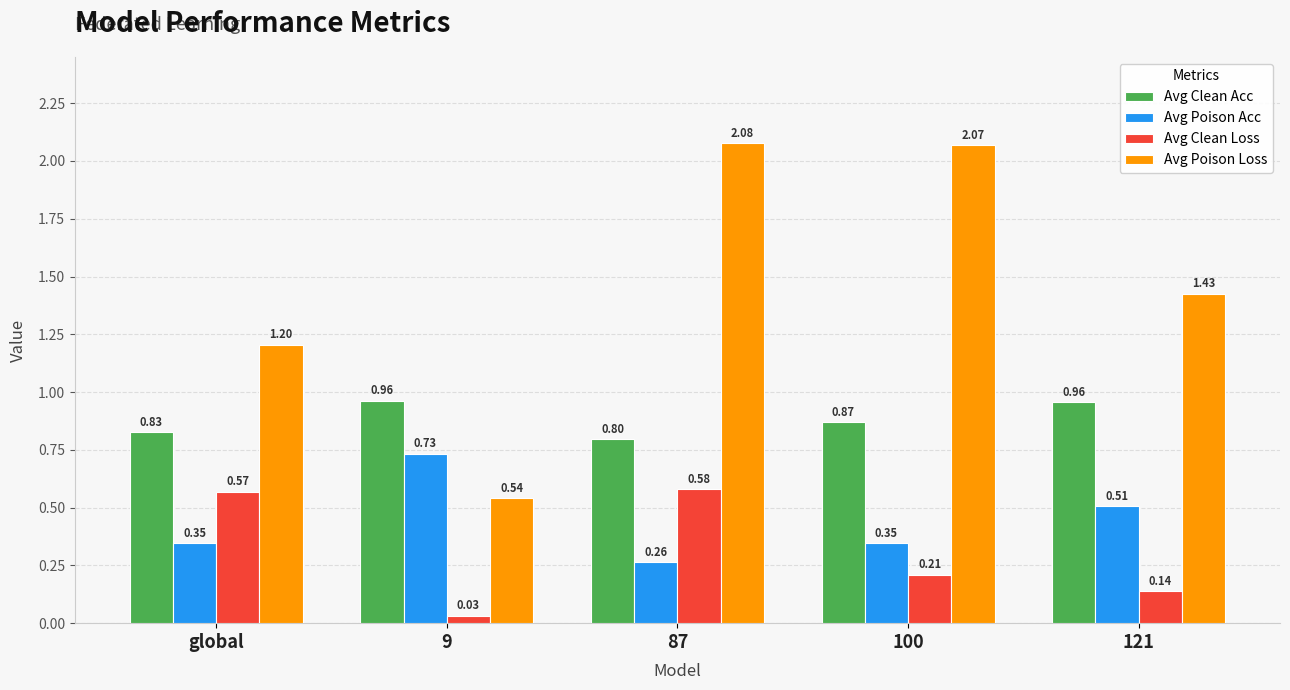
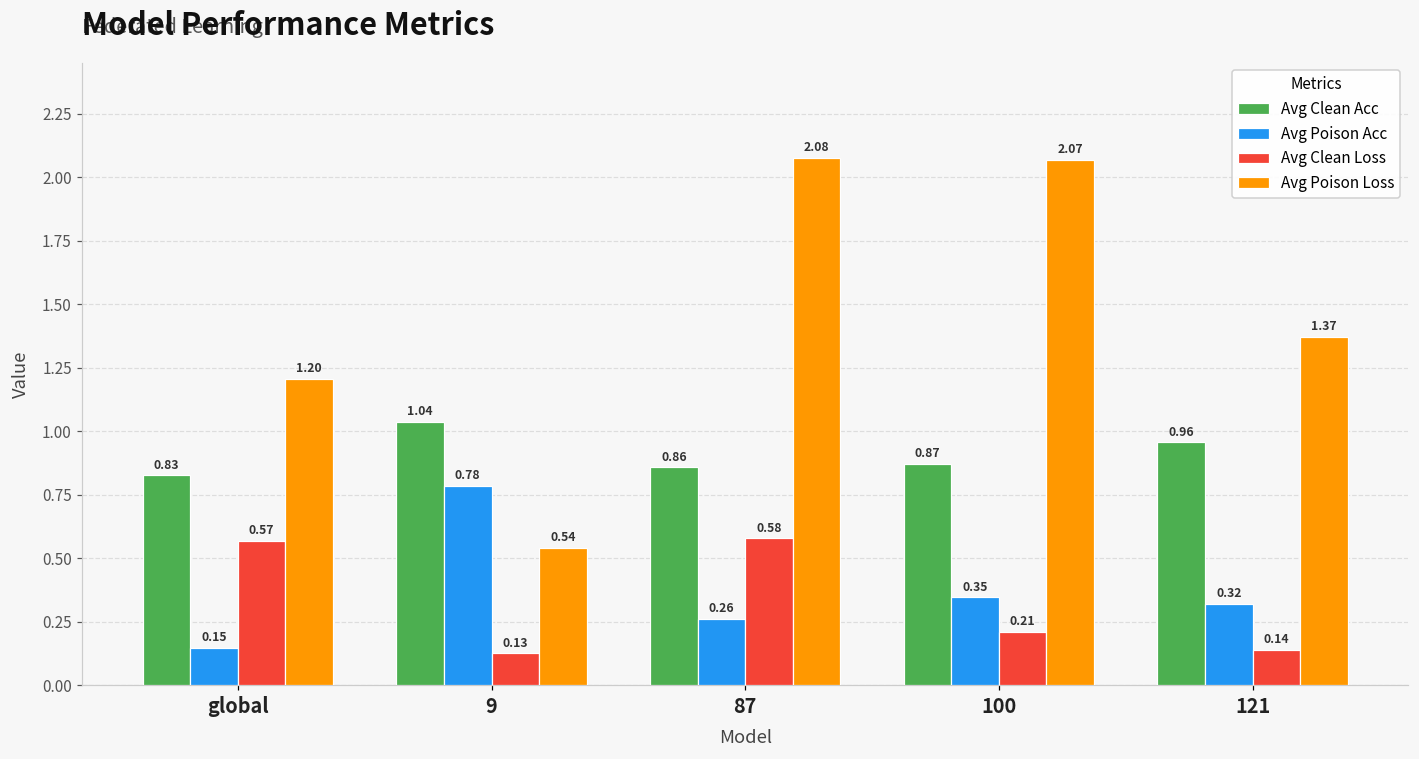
  {
    "Avg Clean Acc": {
      "global": 0.83,
-     "9": 0.96,
-     "87": 0.80,
+     "9": 1.04,
+     "87": 0.86,
      "100": 0.87,
      "121": 0.96
    },
    "Avg Poison Acc": {
-     "global": 0.35,
-     "9": 0.73,
+     "global": 0.15,
+     "9": 0.78,
      "87": 0.26,
      "100": 0.35,
-     "121": 0.51
+     "121": 0.32
    },
    "Avg Clean Loss": {
      "global": 0.57,
-     "9": 0.03,
+     "9": 0.13,
      "87": 0.58,
      "100": 0.21,
      "121": 0.14
    },
    "Avg Poison Loss": {
      "global": 1.20,
      "9": 0.54,
      "87": 2.08,
      "100": 2.07,
-     "121": 1.43
+     "121": 1.37
    }
  }
